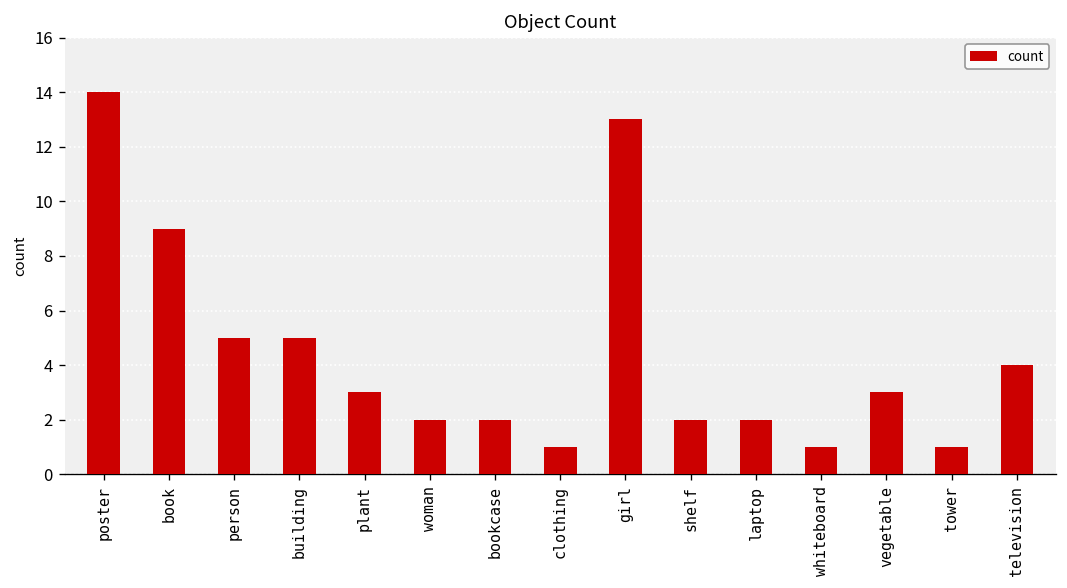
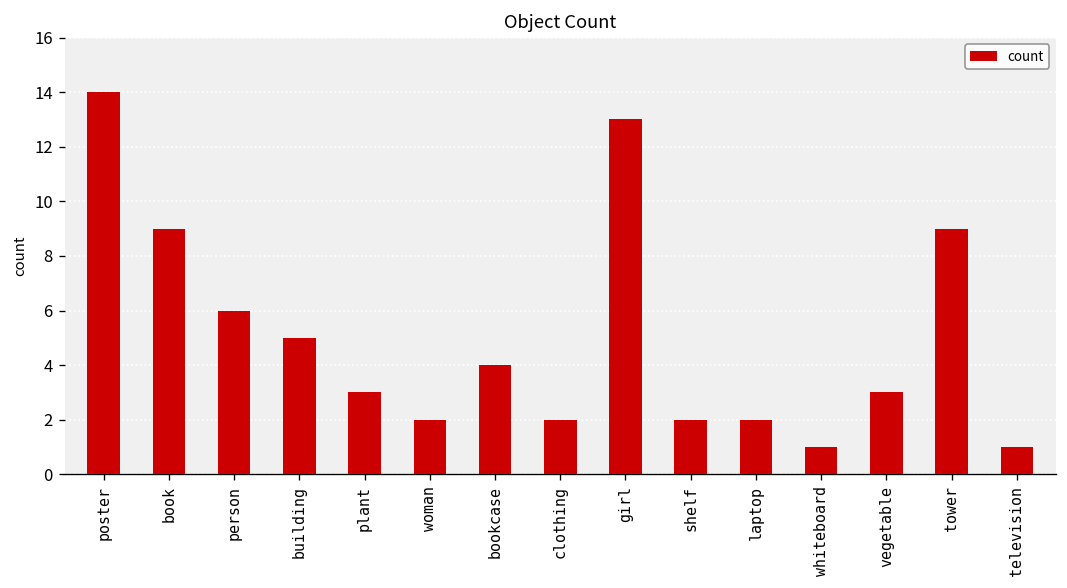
  {
    "poster": 14,
    "book": 9,
-   "person": 5,
+   "person": 6,
    "building": 5,
    "plant": 3,
    "woman": 2,
-   "bookcase": 2,
-   "clothing": 1,
+   "bookcase": 4,
+   "clothing": 2,
    "girl": 13,
    "shelf": 2,
    "laptop": 2,
    "whiteboard": 1,
    "vegetable": 3,
-   "tower": 1,
-   "television": 4
+   "tower": 9,
+   "television": 1
  }
